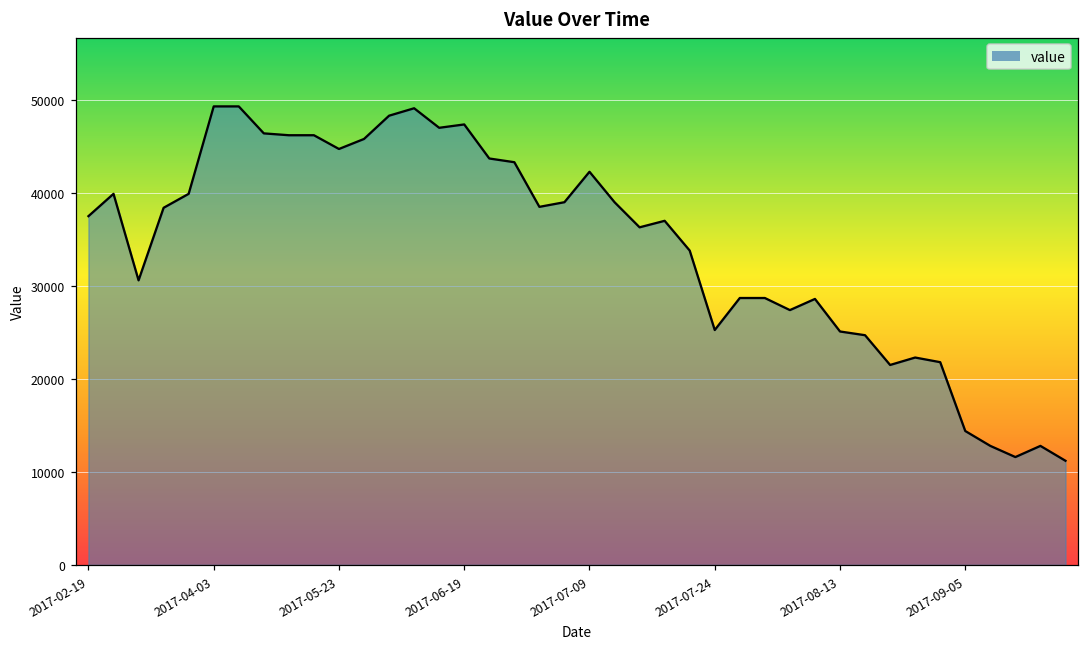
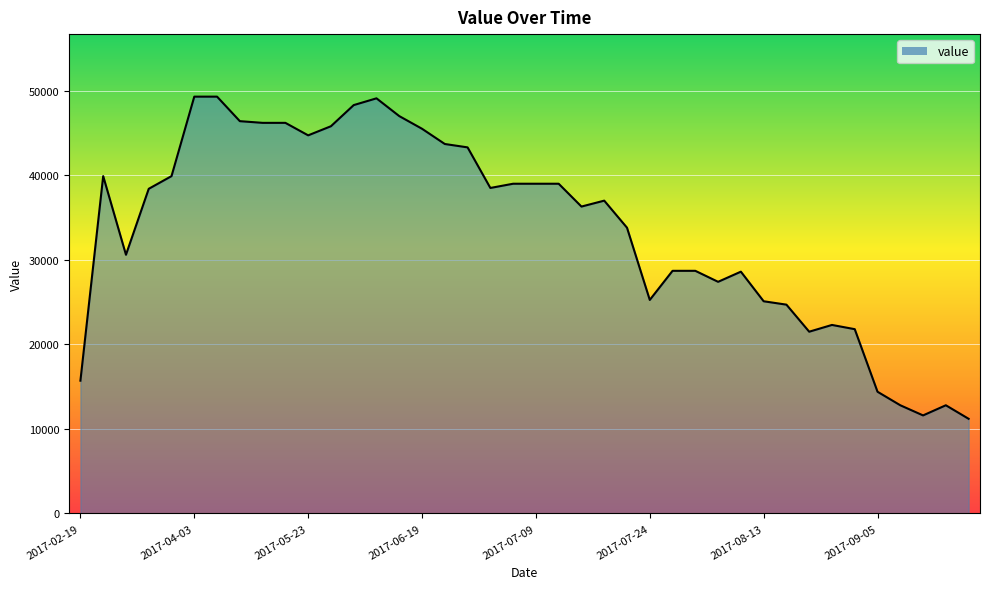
  {
-   "2017-02-19": 38000,
+   "2017-02-19": 16000,
    "2017-04-03": 49000,
    "2017-05-23": 45000,
-   "2017-06-19": 47000,
-   "2017-07-09": 42000,
+   "2017-06-19": 46000,
+   "2017-07-09": 39000,
    "2017-07-24": 25000,
    "2017-08-13": 25000,
    "2017-09-05": 14000
  }
